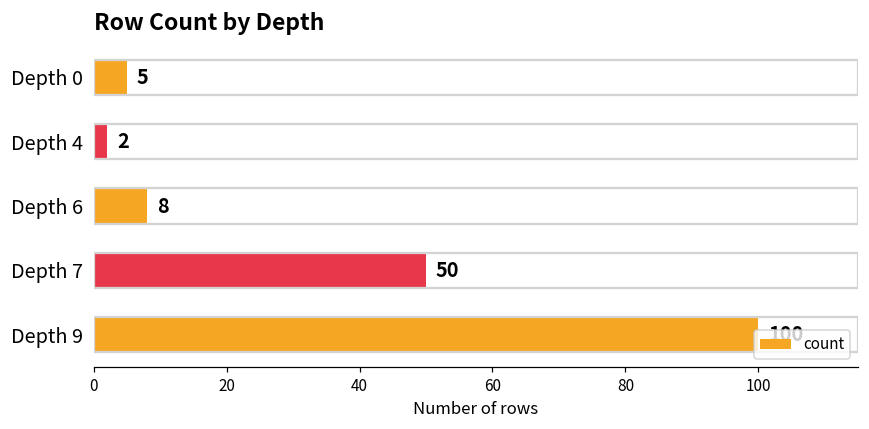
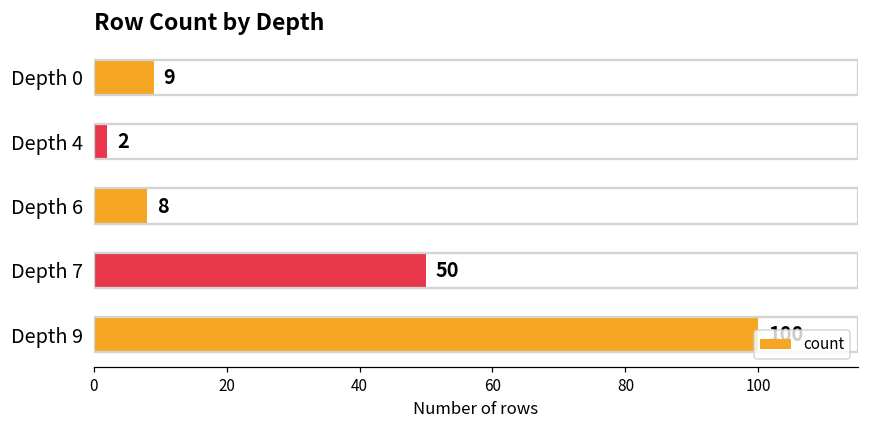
  {
-   "Depth 0": 5,
+   "Depth 0": 9,
    "Depth 4": 2,
    "Depth 6": 8,
    "Depth 7": 50
  }
